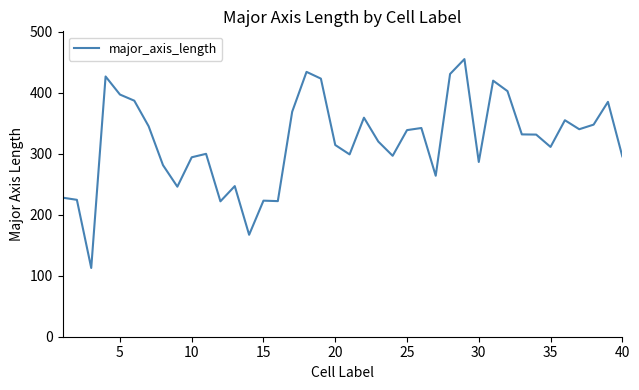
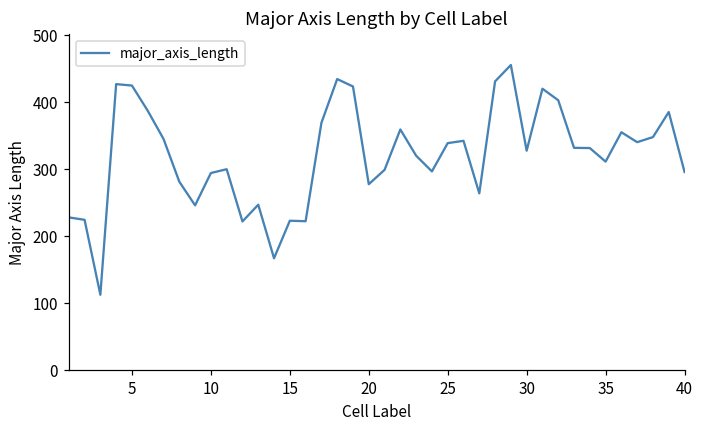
  {
-   "5": 400,
+   "5": 420,
    "10": 290,
    "15": 220,
-   "20": 310,
+   "20": 280,
    "25": 340,
-   "30": 290,
+   "30": 330,
    "35": 310,
    "40": 300
  }
